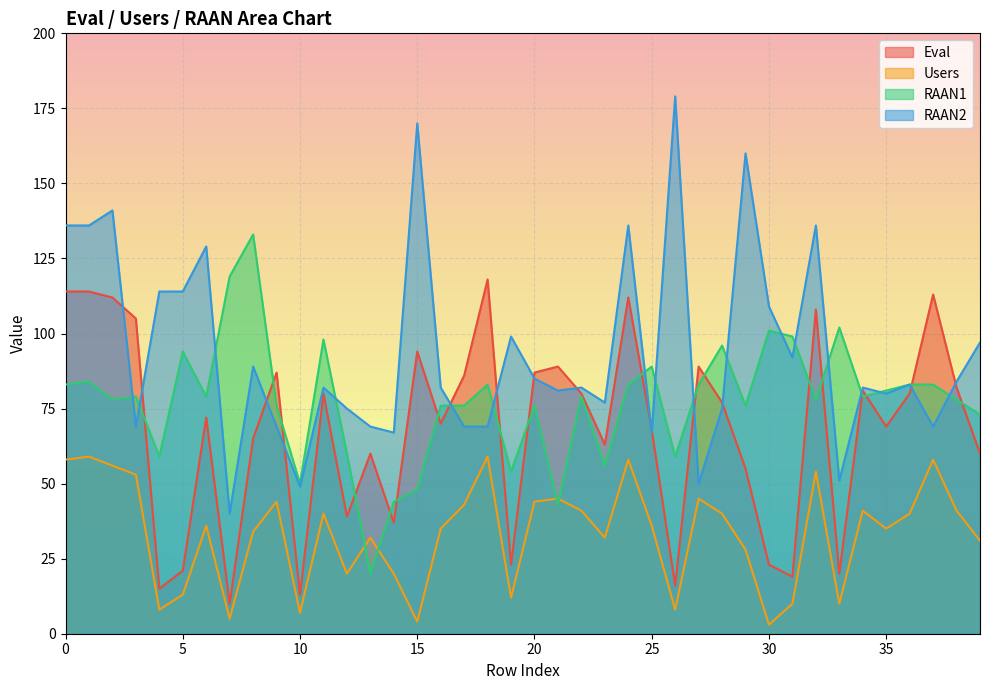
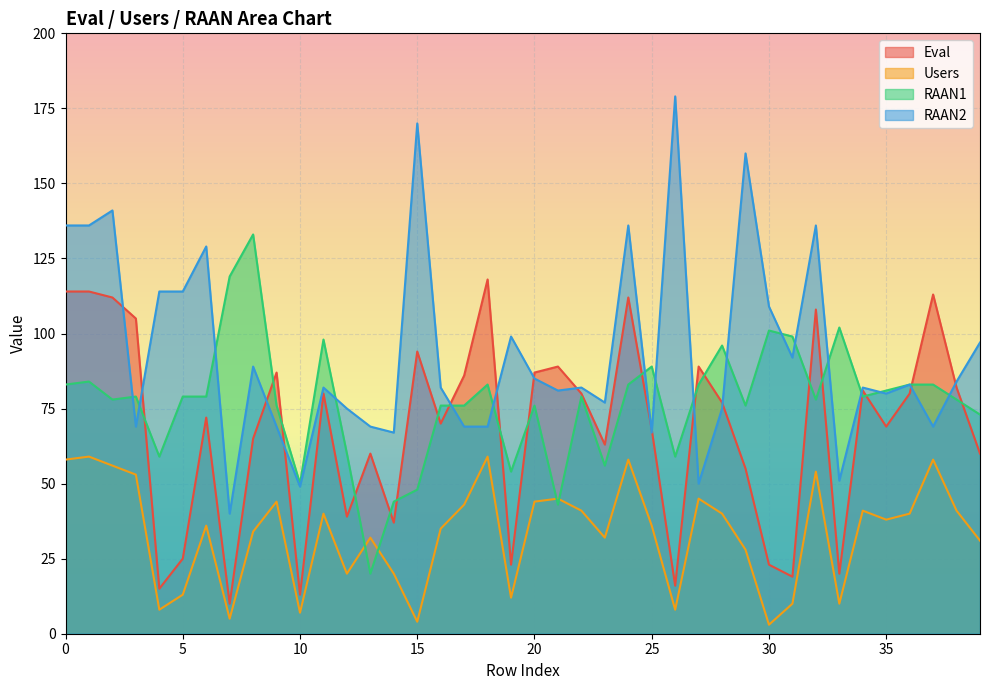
  {
    "Eval": {
      "0": 114,
-     "5": 21,
+     "5": 25,
      "10": 13,
      "15": 94,
      "20": 87,
      "25": 68,
      "30": 23,
      "35": 69
    },
    "Users": {
      "0": 58,
      "5": 13,
      "10": 7,
      "15": 4,
      "20": 44,
      "25": 36,
      "30": 3,
-     "35": 35
+     "35": 38
    },
    "RAAN1": {
      "0": 83,
-     "5": 94,
+     "5": 79,
      "10": 50,
      "15": 48,
      "20": 76,
      "25": 89,
      "30": 101,
      "35": 81
    },
    "RAAN2": {
      "0": 136,
      "5": 114,
      "10": 49,
      "15": 170,
      "20": 85,
      "25": 67,
      "30": 109,
      "35": 80
    }
  }
